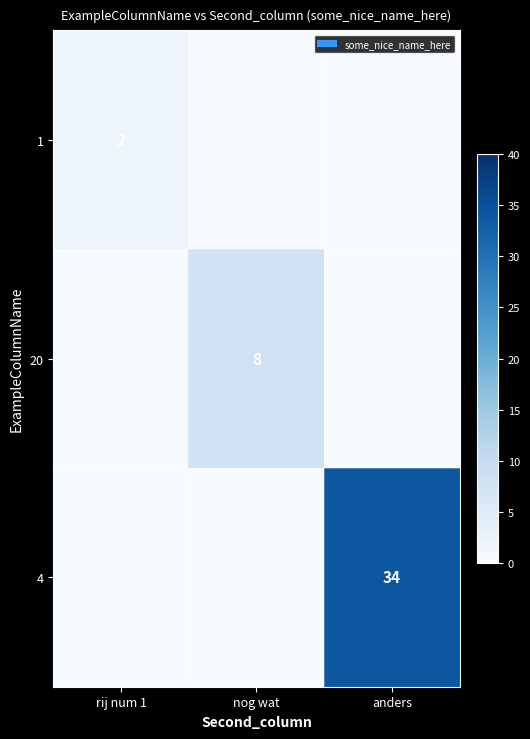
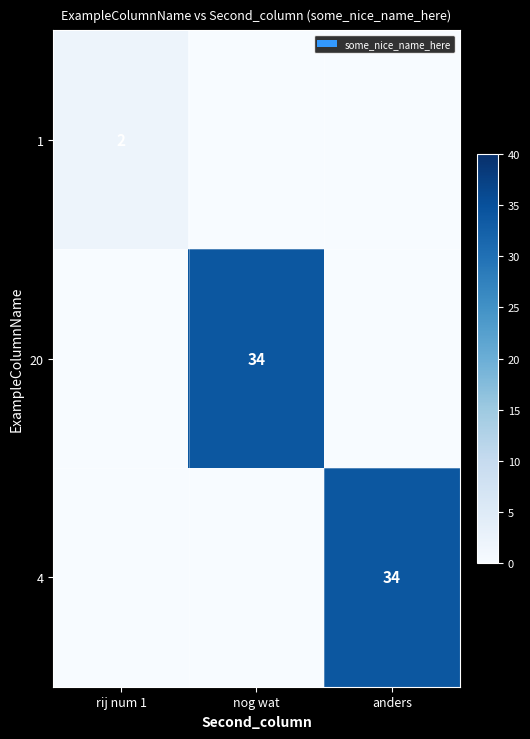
  {
    "20": {
-     "nog wat": 8
+     "nog wat": 34
    },
    "4": {
      "anders": 34
    }
  }
